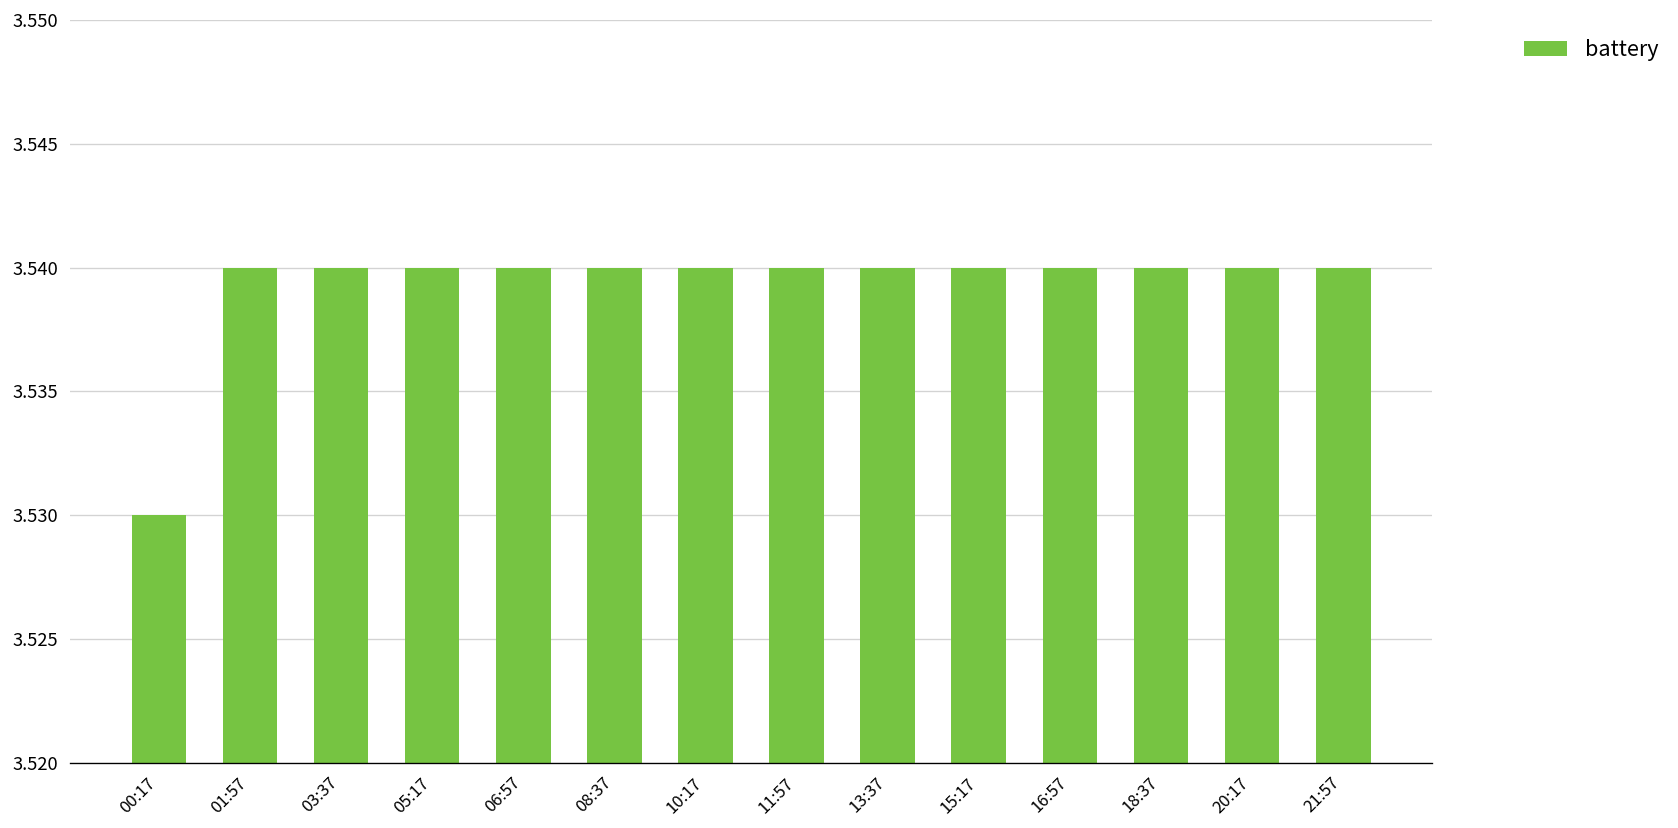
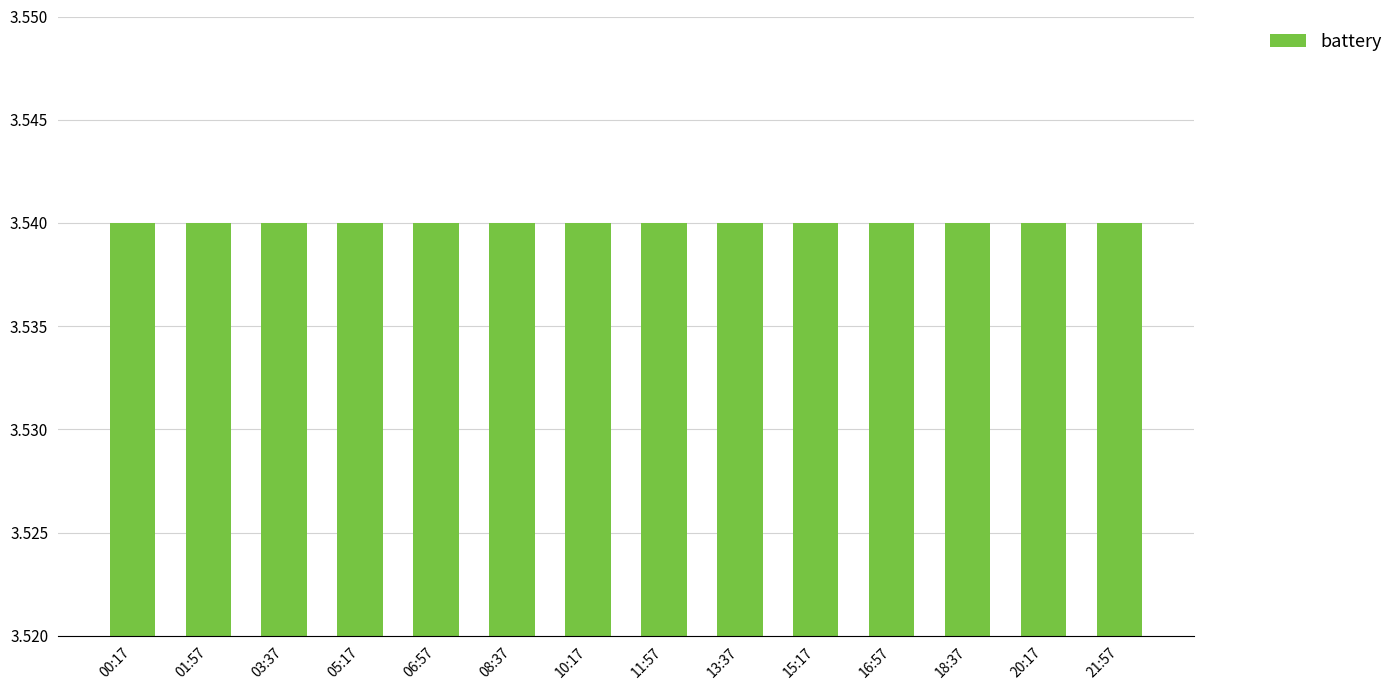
  {
-   "00:17": 3.53,
+   "00:17": 3.54,
    "01:57": 3.54,
    "03:37": 3.54,
    "05:17": 3.54,
    "06:57": 3.54,
    "08:37": 3.54,
    "10:17": 3.54,
    "11:57": 3.54,
    "13:37": 3.54,
    "15:17": 3.54,
    "16:57": 3.54,
    "18:37": 3.54,
    "20:17": 3.54,
    "21:57": 3.54
  }
